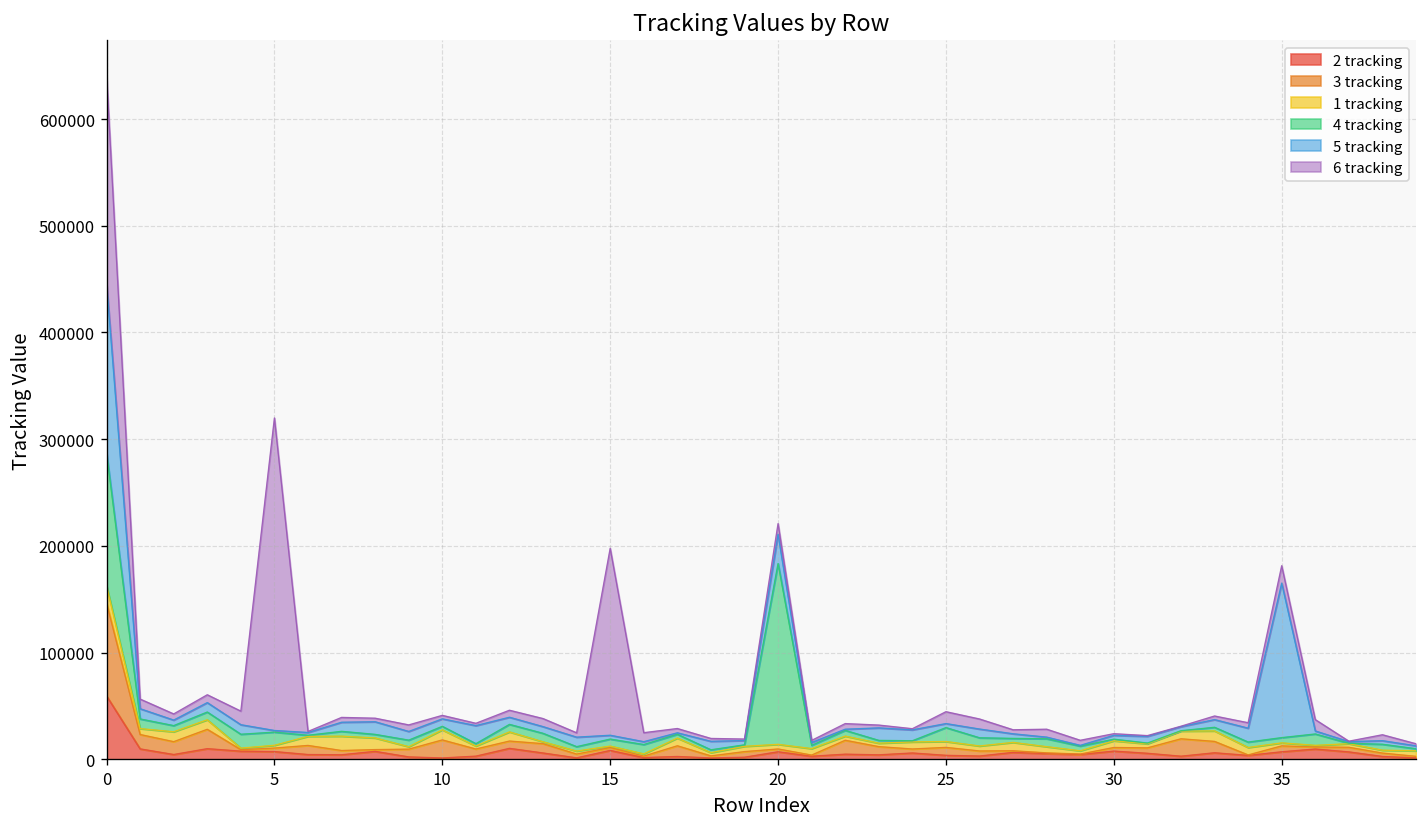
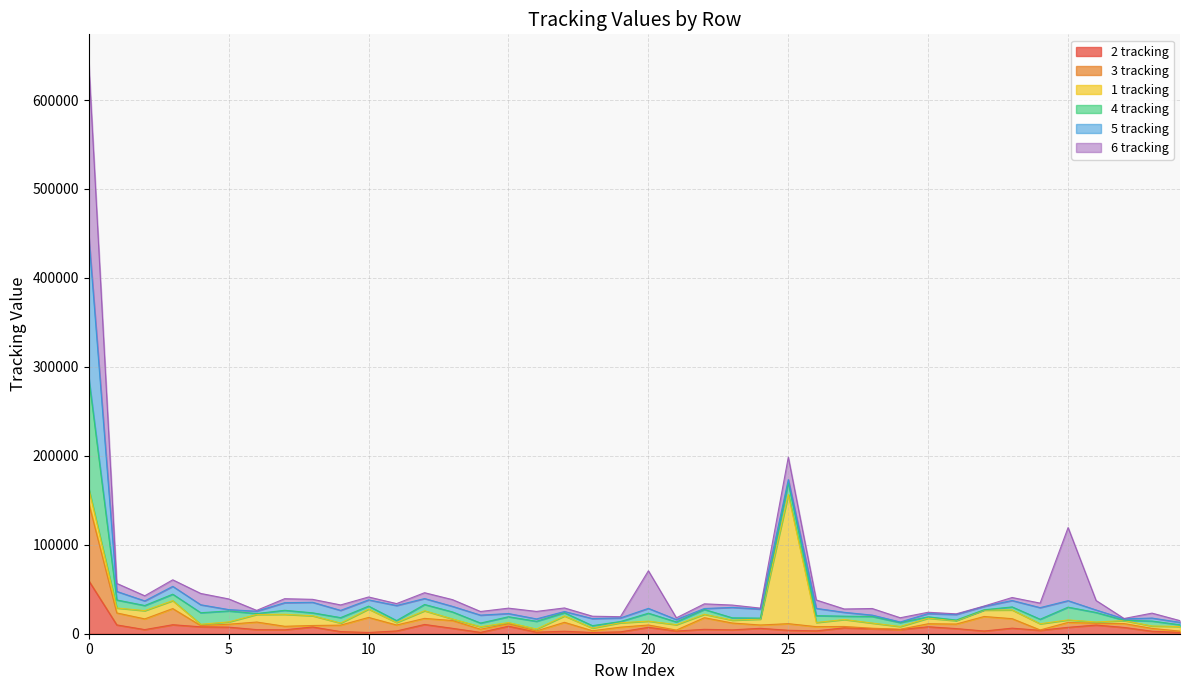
  {
    "1 tracking": {
      "0": 20000,
      "10": 10000,
      "20": 0,
-     "25": 10000
+     "25": 150000
    },
    "4 tracking": {
      "0": 120000,
      "10": 0,
      "15": 10000,
-     "20": 170000,
+     "20": 10000,
      "25": 10000,
-     "35": 0
+     "35": 10000
    },
    "5 tracking": {
      "0": 160000,
      "10": 10000,
      "15": 0,
-     "20": 30000,
+     "20": 10000,
      "25": 0,
-     "35": 140000
+     "35": 10000
    },
    "6 tracking": {
      "0": 200000,
-     "5": 290000,
+     "5": 10000,
      "10": 0,
-     "15": 180000,
-     "20": 10000,
-     "25": 10000,
-     "35": 20000
+     "15": 10000,
+     "20": 40000,
+     "25": 30000,
+     "35": 80000
    }
  }
